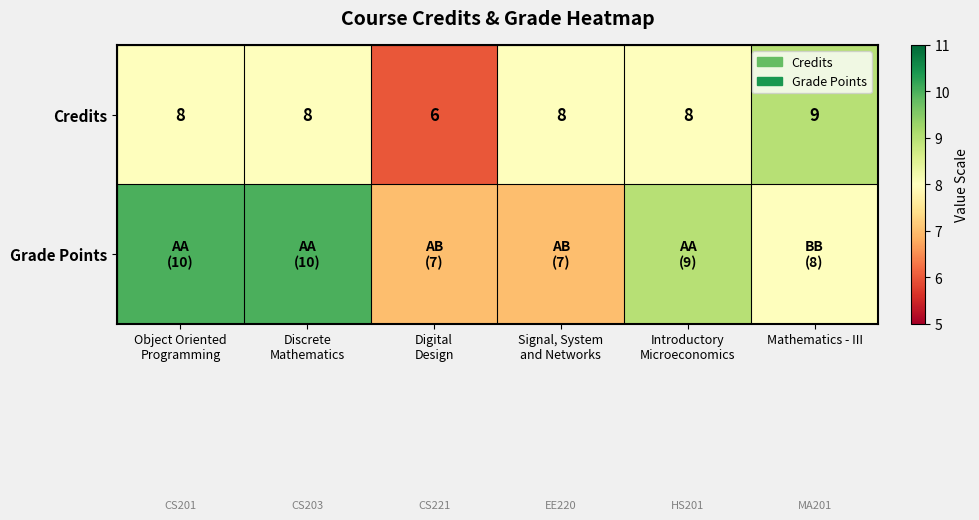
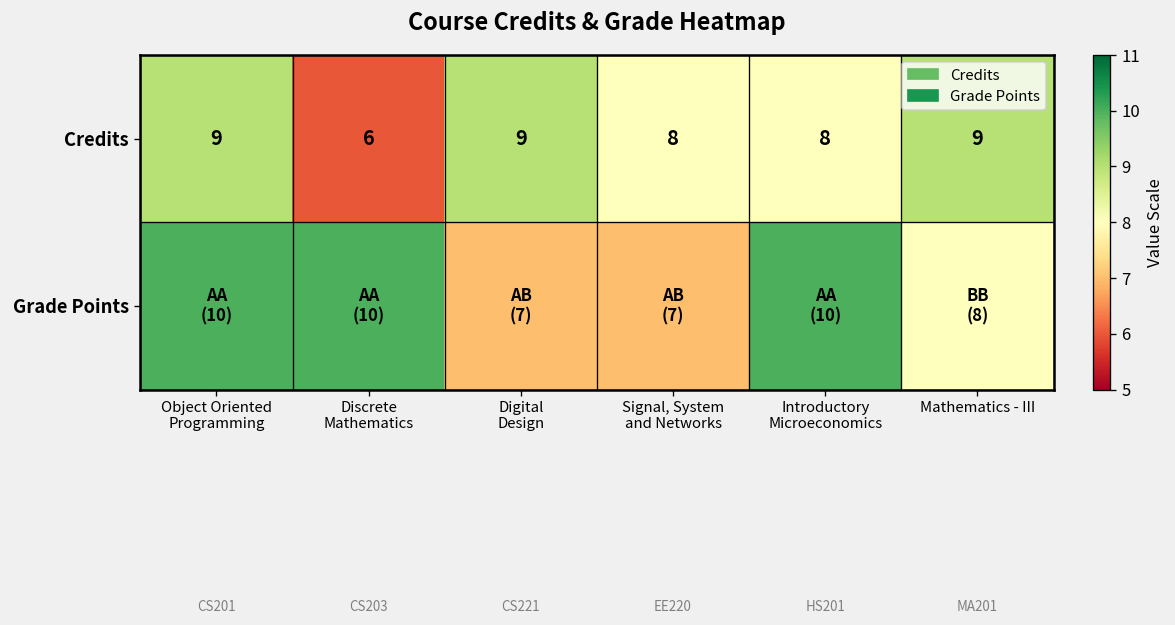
  {
    "Credits": {
-     "Object Oriented Programming": "8",
-     "Discrete Mathematics": "8",
-     "Digital Design": "6",
+     "Object Oriented Programming": "9",
+     "Discrete Mathematics": "6",
+     "Digital Design": "9",
      "Signal, System and Networks": "8",
      "Introductory Microeconomics": "8",
      "Mathematics - III": "9"
    },
    "Grade Points": {
      "Object Oriented Programming": "(10)",
      "Discrete Mathematics": "(10)",
      "Digital Design": "(7)",
      "Signal, System and Networks": "(7)",
-     "Introductory Microeconomics": "(9)",
+     "Introductory Microeconomics": "(10)",
      "Mathematics - III": "(8)"
    }
  }
